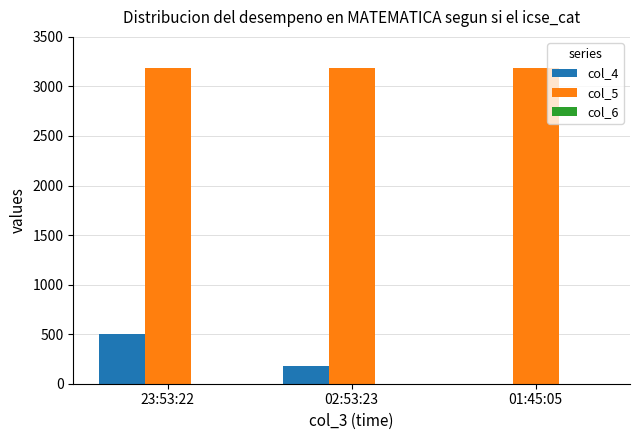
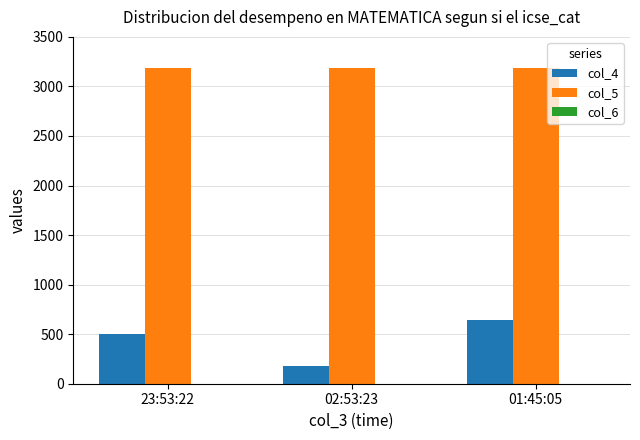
  {
    "col_4": {
      "23:53:22": 500,
      "02:53:23": 200,
-     "01:45:05": 0
+     "01:45:05": 600
    },
    "col_5": {
      "23:53:22": 3200,
      "02:53:23": 3200,
      "01:45:05": 3200
    },
    "col_6": {
      "23:53:22": 0,
      "02:53:23": 0,
      "01:45:05": 0
    }
  }
